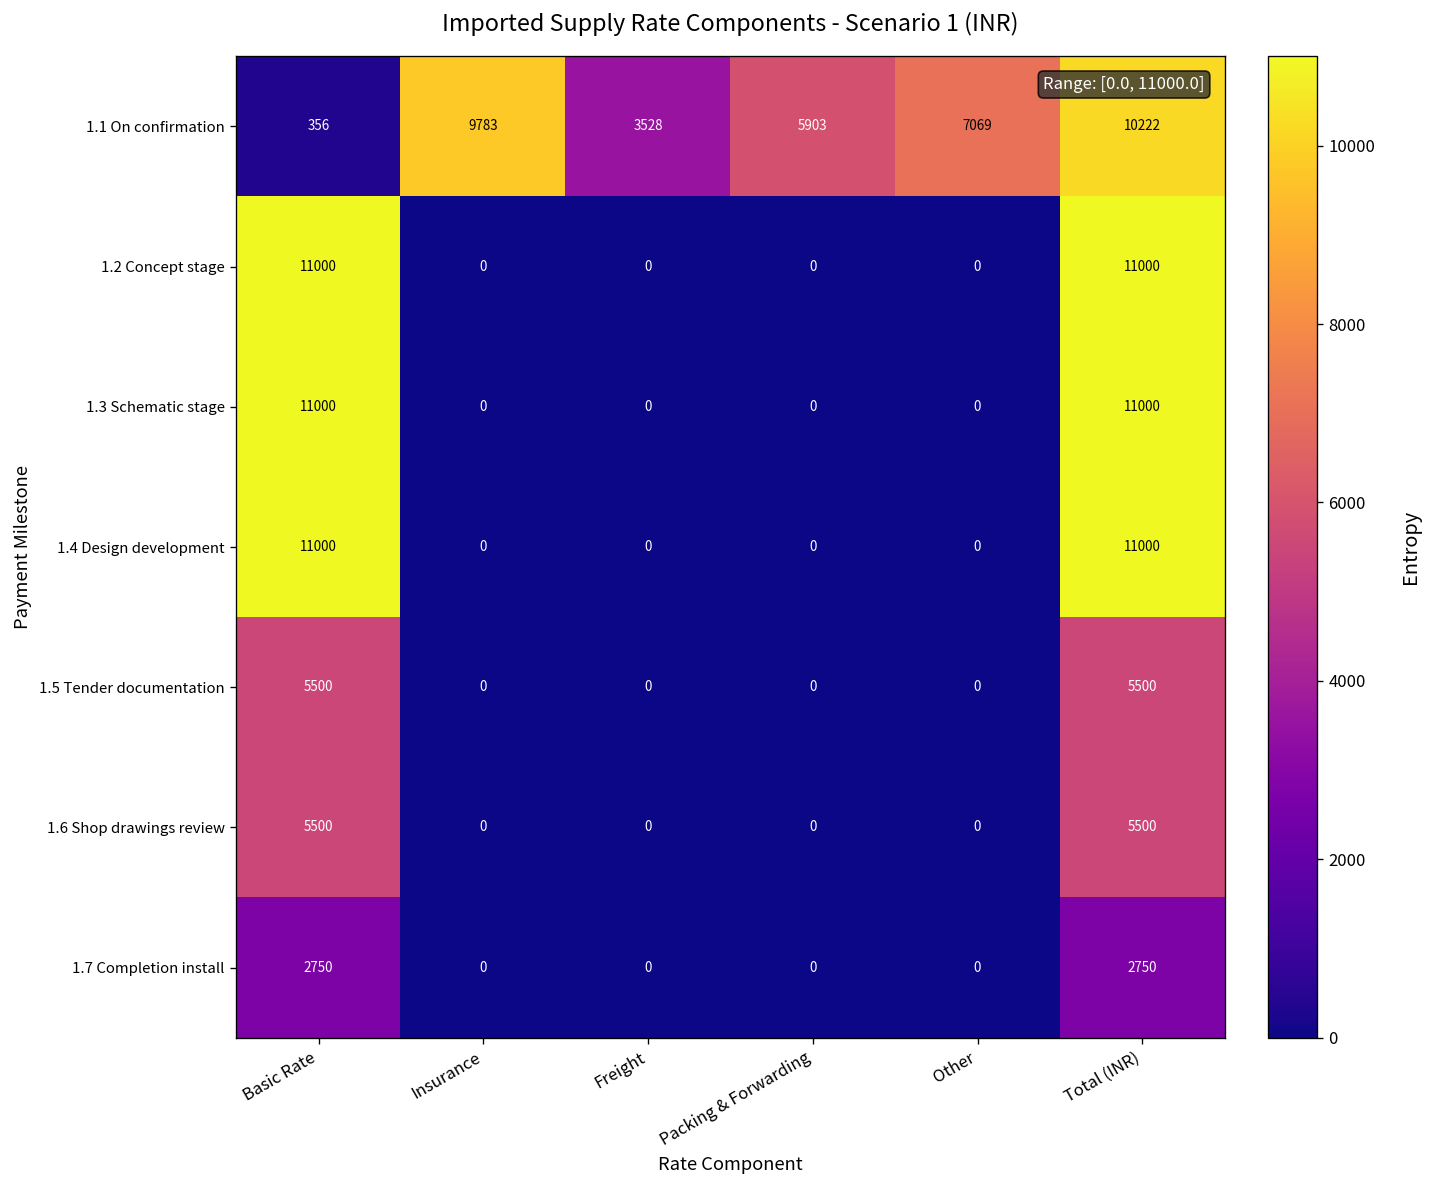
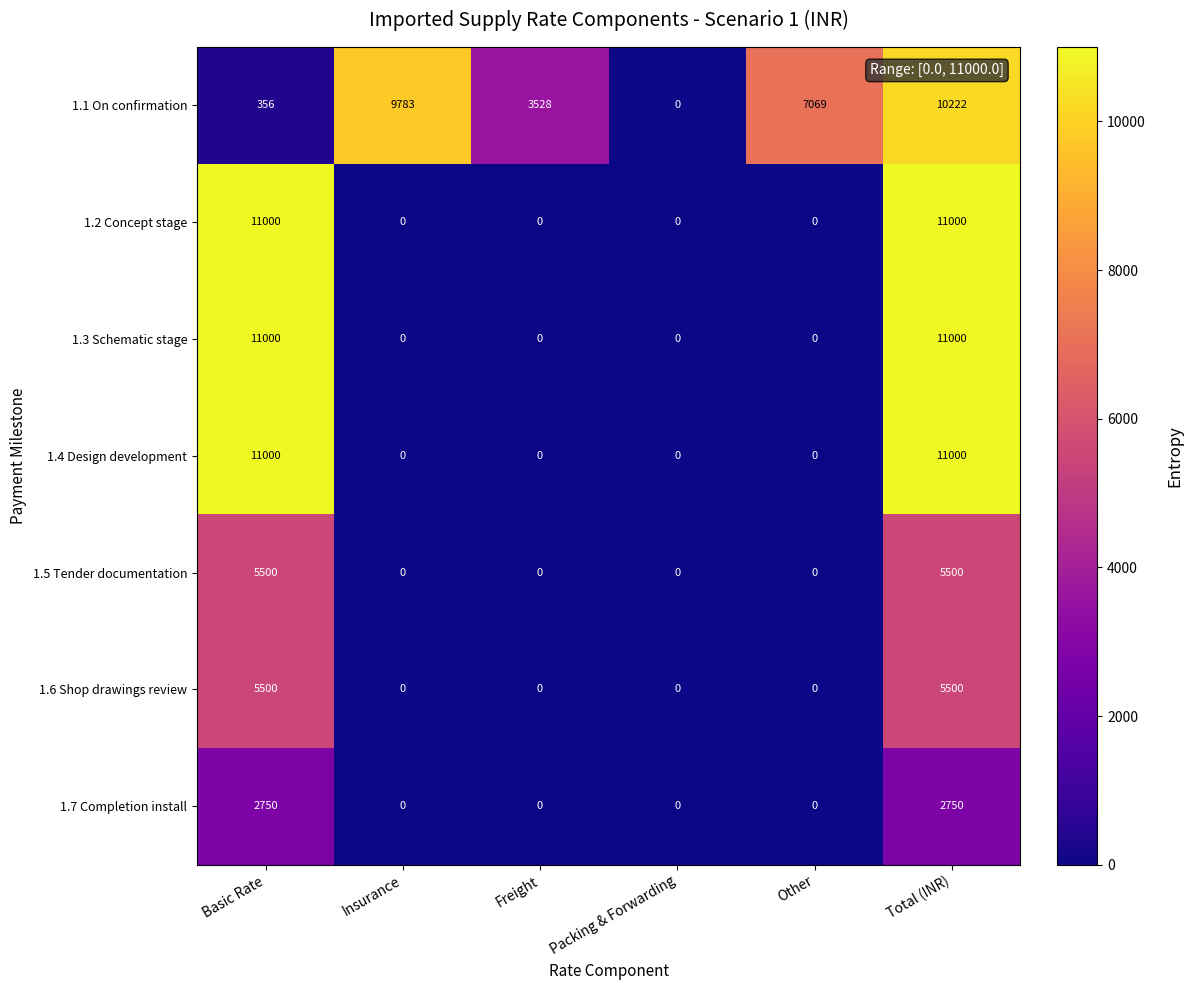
  {
    "1.1 On confirmation": {
      "Basic Rate": 356,
      "Insurance": 9783,
      "Freight": 3528,
-     "Packing & Forwarding": 5903,
+     "Packing & Forwarding": 0,
      "Other": 7069,
      "Total (INR)": 10222
    },
    "1.2 Concept stage": {
      "Basic Rate": 11000,
      "Insurance": 0,
      "Freight": 0,
      "Packing & Forwarding": 0,
      "Other": 0,
      "Total (INR)": 11000
    },
    "1.3 Schematic stage": {
      "Basic Rate": 11000,
      "Insurance": 0,
      "Freight": 0,
      "Packing & Forwarding": 0,
      "Other": 0,
      "Total (INR)": 11000
    },
    "1.4 Design development": {
      "Basic Rate": 11000,
      "Insurance": 0,
      "Freight": 0,
      "Packing & Forwarding": 0,
      "Other": 0,
      "Total (INR)": 11000
    },
    "1.5 Tender documentation": {
      "Basic Rate": 5500,
      "Insurance": 0,
      "Freight": 0,
      "Packing & Forwarding": 0,
      "Other": 0,
      "Total (INR)": 5500
    },
    "1.6 Shop drawings review": {
      "Basic Rate": 5500,
      "Insurance": 0,
      "Freight": 0,
      "Packing & Forwarding": 0,
      "Other": 0,
      "Total (INR)": 5500
    },
    "1.7 Completion install": {
      "Basic Rate": 2750,
      "Insurance": 0,
      "Freight": 0,
      "Packing & Forwarding": 0,
      "Other": 0,
      "Total (INR)": 2750
    }
  }
